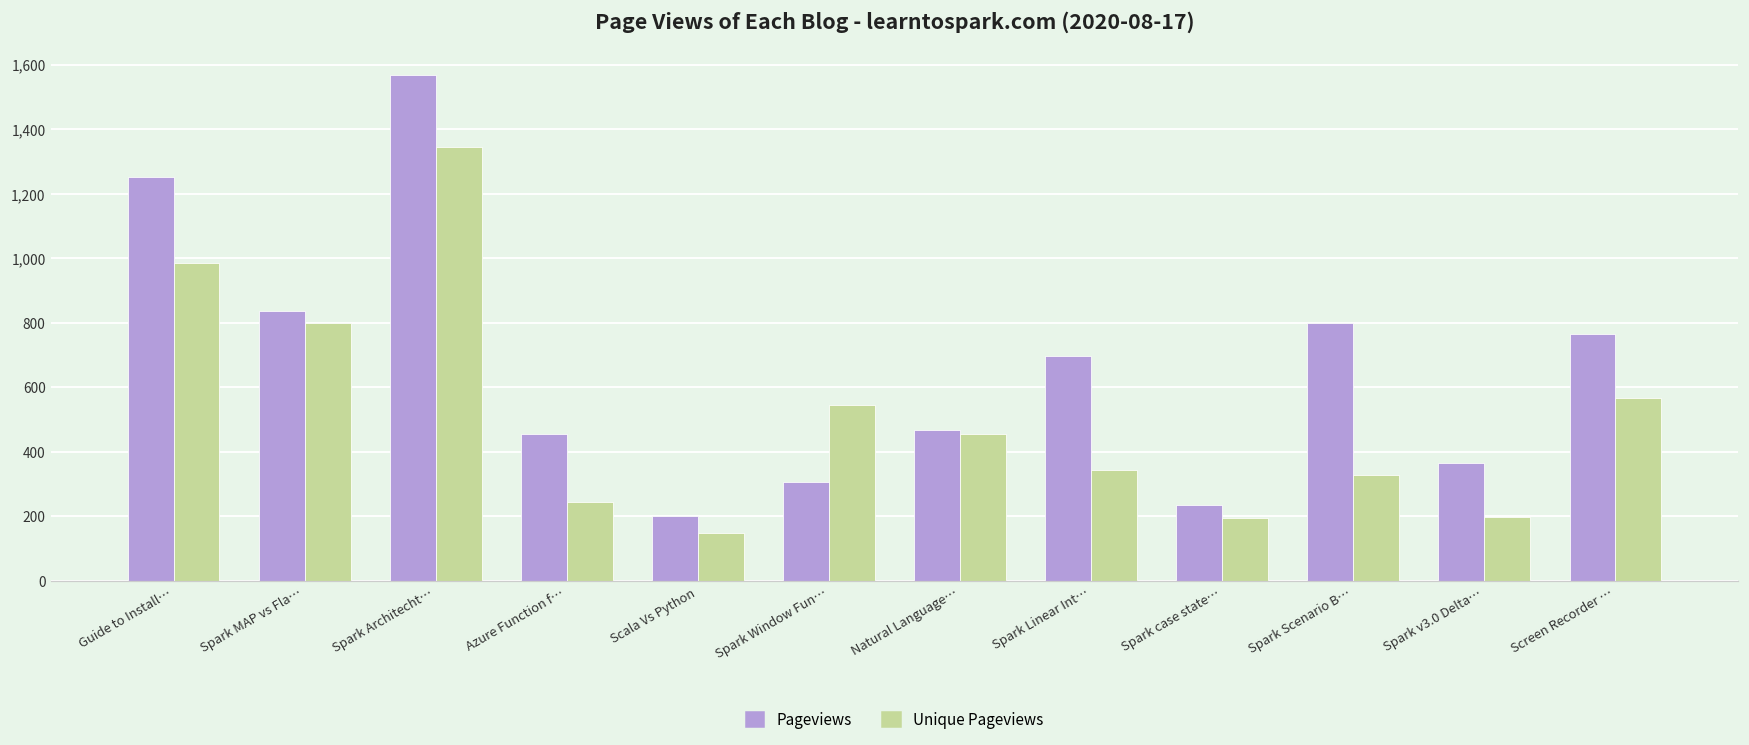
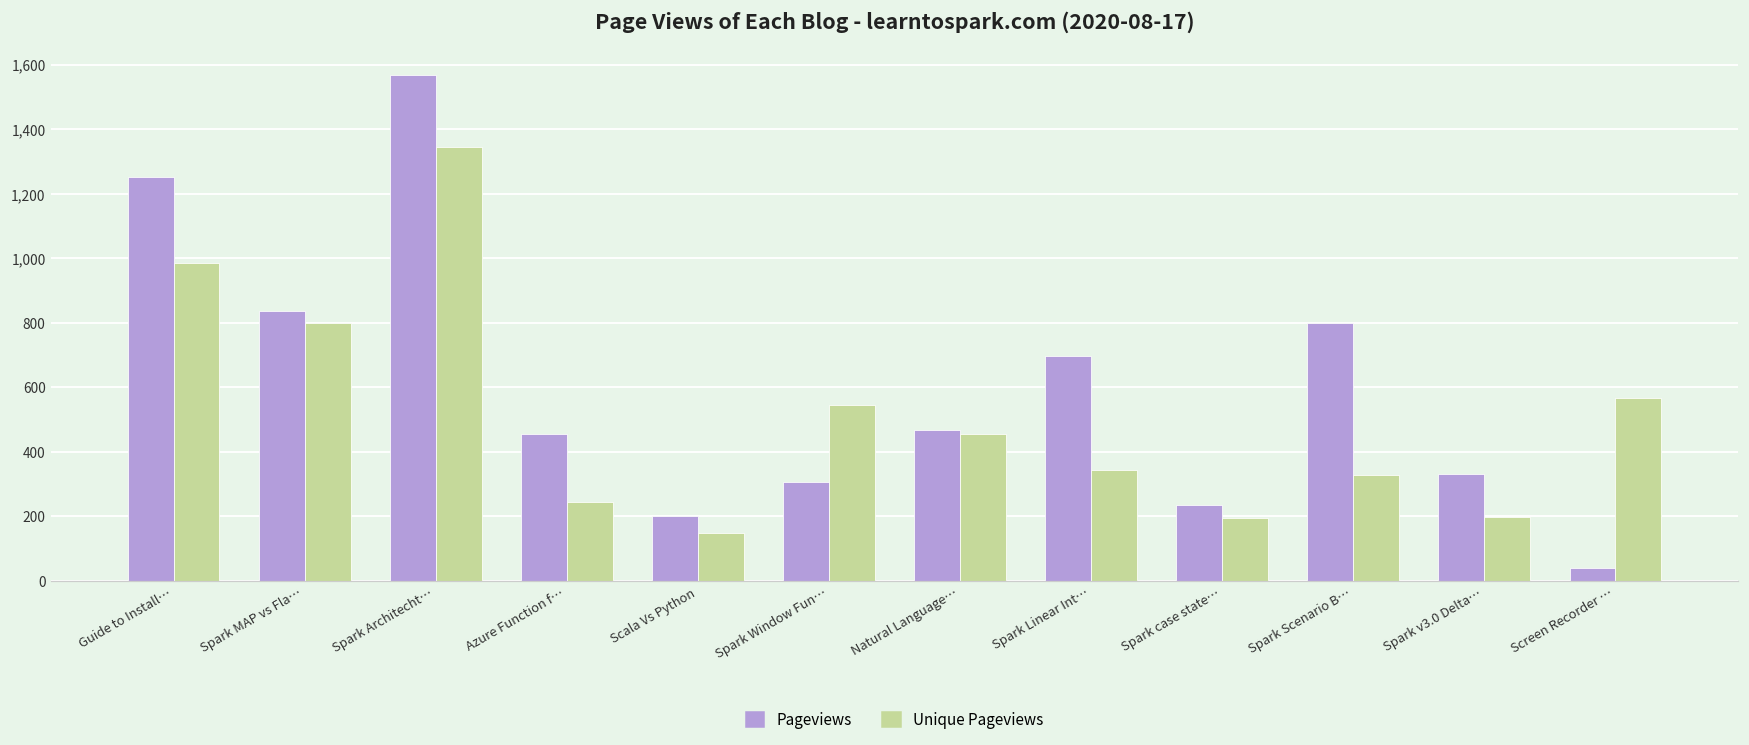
  {
    "Pageviews": {
      "Guide to Install…": "1,250",
      "Spark MAP vs Fla…": "840",
      "Spark Architecht…": "1,570",
      "Azure Function f…": "460",
      "Scala Vs Python": "200",
      "Spark Window Fun…": "310",
      "Natural Language…": "470",
      "Spark Linear Int…": "700",
      "Spark case state…": "230",
      "Spark Scenario B…": "800",
-     "Spark v3.0 Delta…": "370",
-     "Screen Recorder …": "770"
+     "Spark v3.0 Delta…": "330",
+     "Screen Recorder …": "40"
    }
  }
